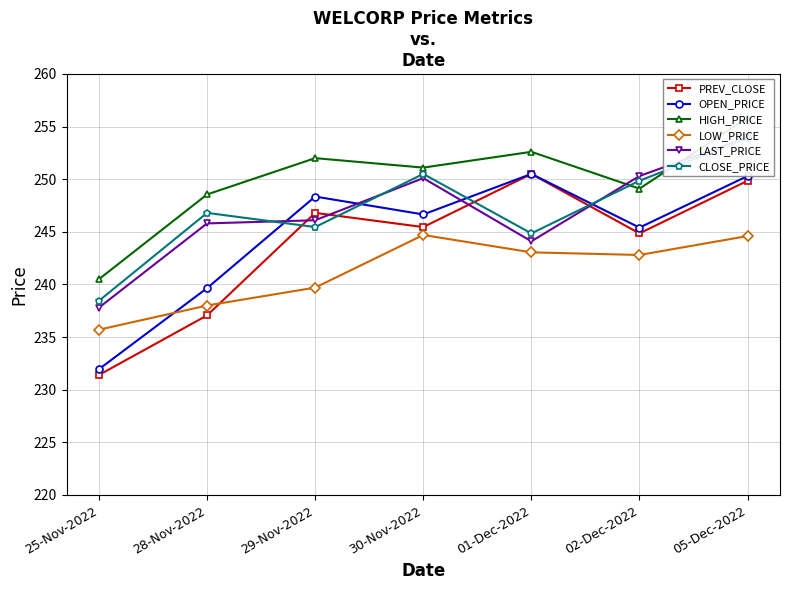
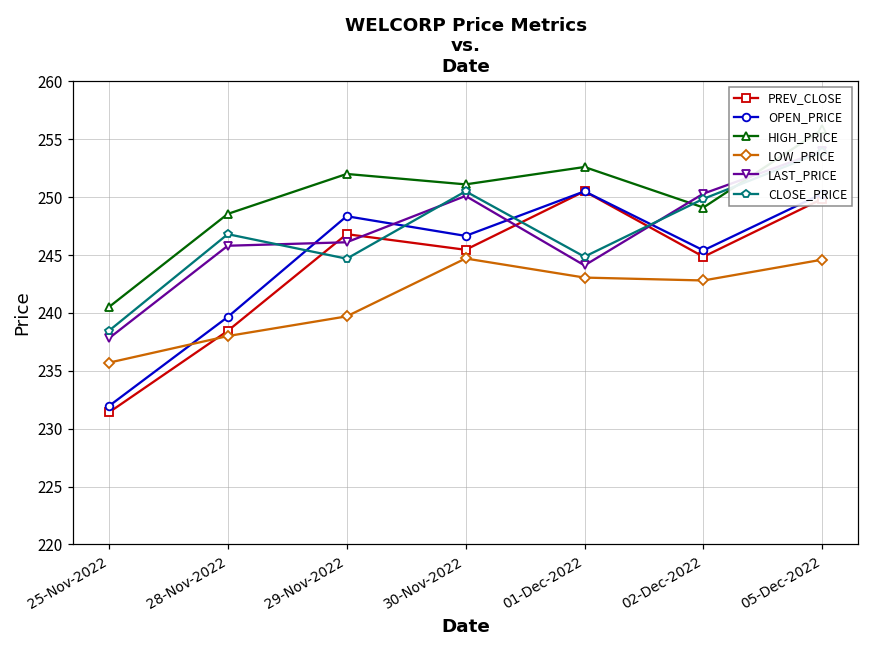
  {
    "PREV_CLOSE": {
      "25-Nov-2022": 231.4,
-     "28-Nov-2022": 237.1,
+     "28-Nov-2022": 238.5,
      "29-Nov-2022": 246.8,
      "30-Nov-2022": 245.5,
      "02-Dec-2022": 244.9,
      "05-Dec-2022": 249.9
    },
    "OPEN_PRICE": {
      "25-Nov-2022": 232.0,
      "28-Nov-2022": 239.7,
      "29-Nov-2022": 248.4,
      "30-Nov-2022": 246.7,
      "02-Dec-2022": 245.4
    },
    "HIGH_PRICE": {
      "25-Nov-2022": 240.5,
      "28-Nov-2022": 248.6,
      "29-Nov-2022": 252.0,
      "30-Nov-2022": 251.1,
      "01-Dec-2022": 252.6,
      "02-Dec-2022": 249.1
    },
    "LOW_PRICE": {
      "25-Nov-2022": 235.7,
      "28-Nov-2022": 238.0,
      "29-Nov-2022": 239.7,
      "30-Nov-2022": 244.7,
      "01-Dec-2022": 243.1,
      "02-Dec-2022": 242.8,
      "05-Dec-2022": 244.6
    },
    "LAST_PRICE": {
      "25-Nov-2022": 237.8,
      "28-Nov-2022": 245.8,
      "29-Nov-2022": 246.1,
      "30-Nov-2022": 250.1,
      "01-Dec-2022": 244.1,
      "02-Dec-2022": 250.3
    },
    "CLOSE_PRICE": {
      "25-Nov-2022": 238.5,
      "28-Nov-2022": 246.8,
-     "29-Nov-2022": 245.5,
+     "29-Nov-2022": 244.7,
      "30-Nov-2022": 250.5,
      "01-Dec-2022": 244.9,
      "02-Dec-2022": 249.9
    }
  }
